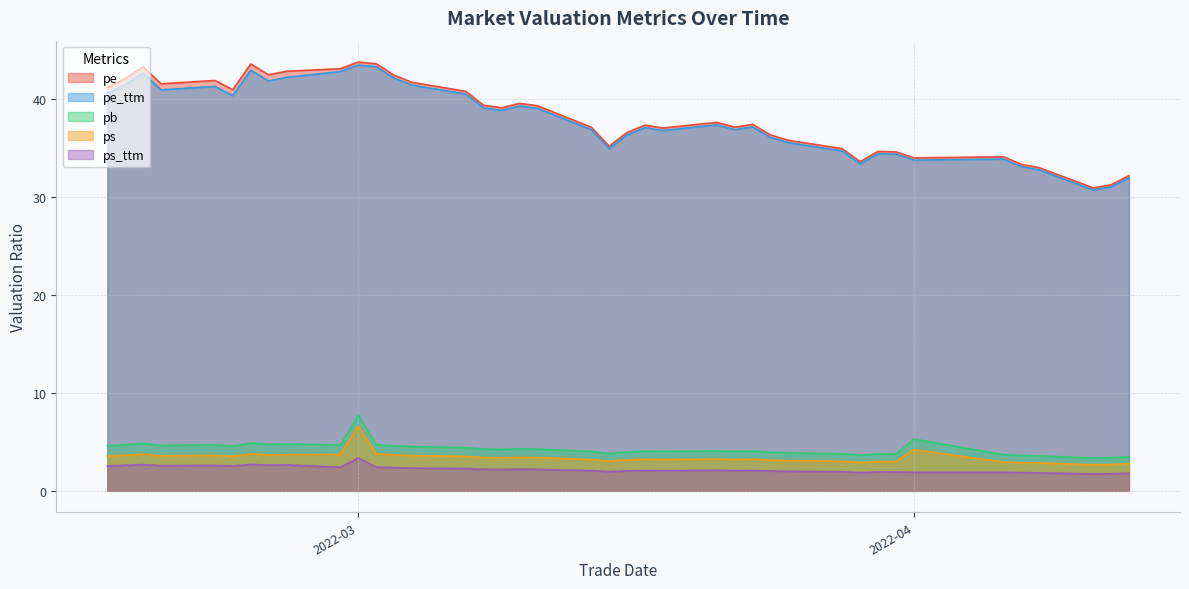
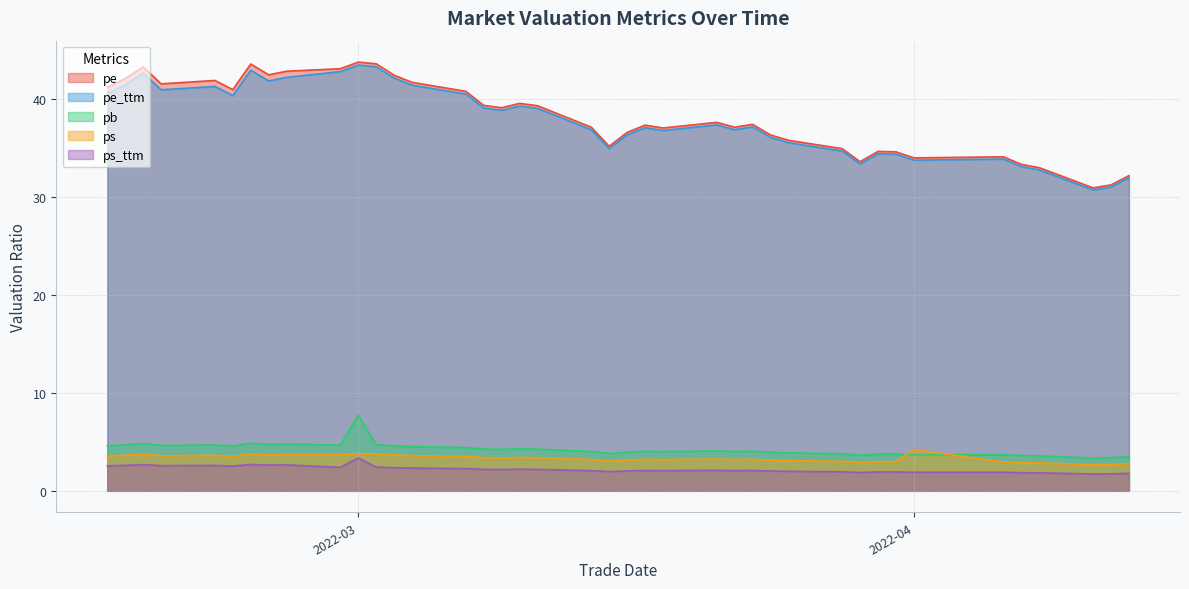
  {
    "pe": {
      "2022-03": 44
    },
    "pe_ttm": {
      "2022-03": 43
    },
    "pb": {
      "2022-03": 8,
-     "2022-04": 5
+     "2022-04": 4
    },
    "ps": {
-     "2022-03": 7,
+     "2022-03": 4,
      "2022-04": 4
    },
    "ps_ttm": {
      "2022-03": 3,
      "2022-04": 2
    }
  }
